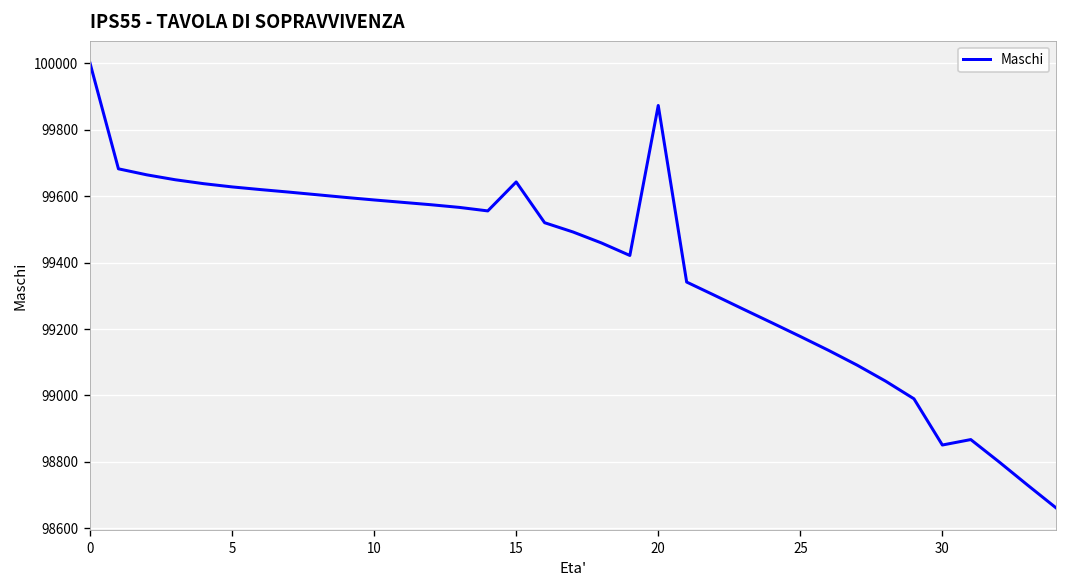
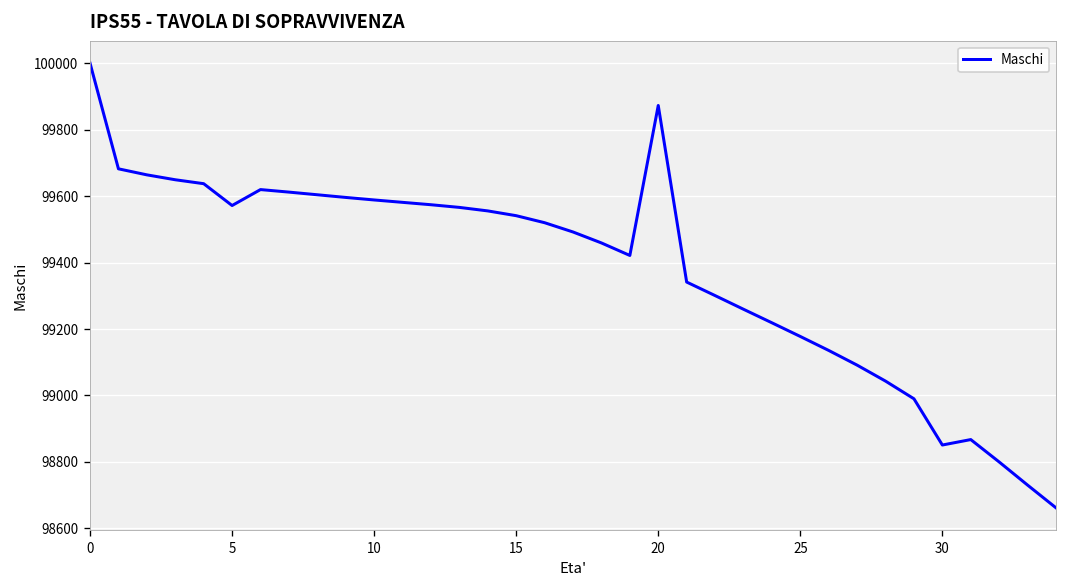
  {
    "0": 100000,
-   "5": 99630,
+   "5": 99570,
    "10": 99590,
-   "15": 99640,
+   "15": 99540,
    "20": 99870,
    "25": 99180,
    "30": 98850
  }
